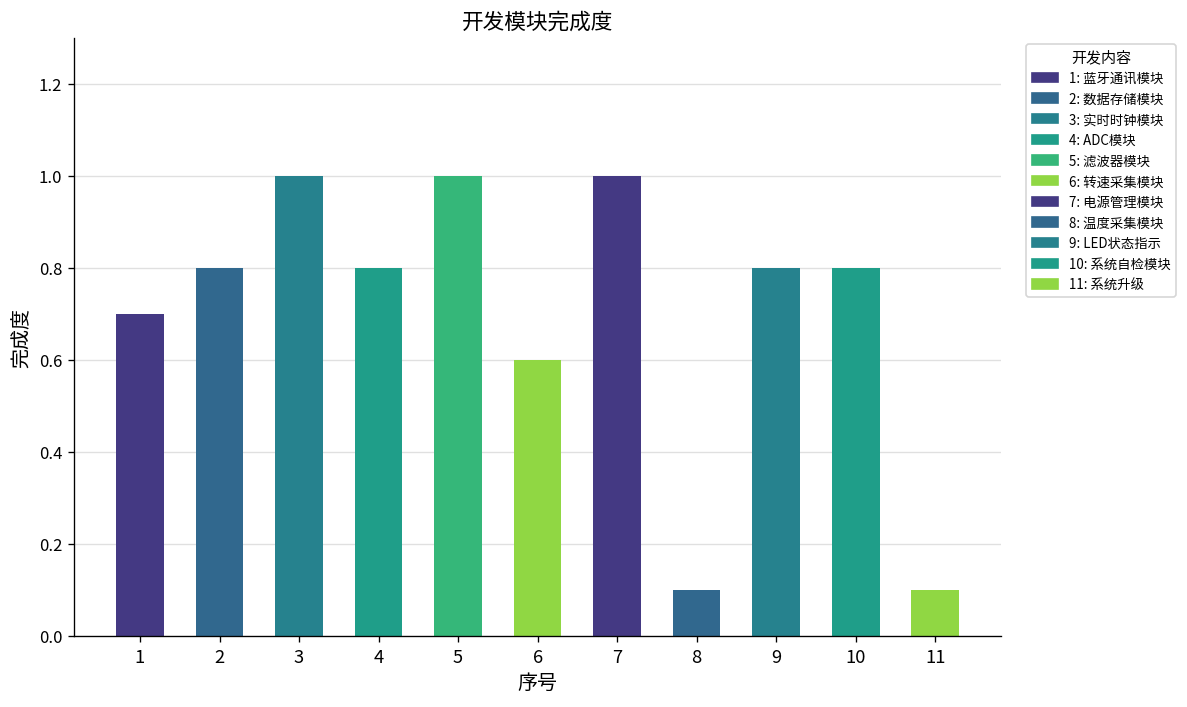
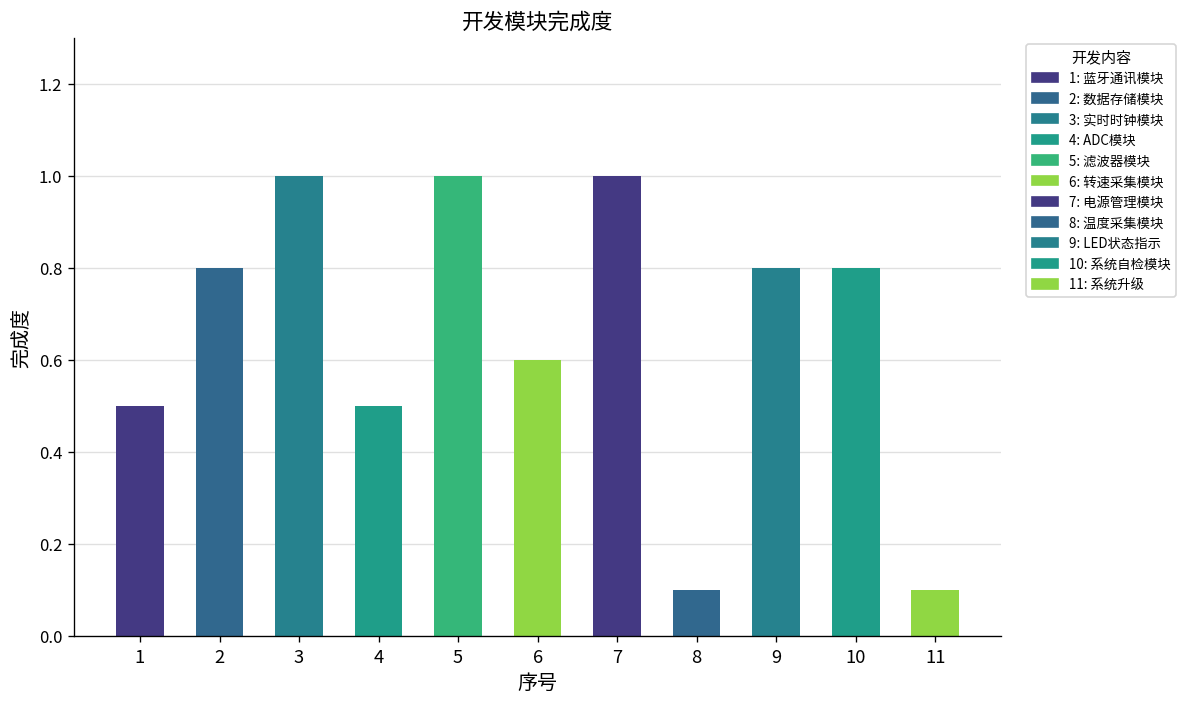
  {
-   "1": 0.7,
+   "1": 0.5,
    "2": 0.8,
    "3": 1.0,
-   "4": 0.8,
+   "4": 0.5,
    "5": 1.0,
    "6": 0.6,
    "7": 1.0,
    "8": 0.1,
    "9": 0.8,
    "10": 0.8,
    "11": 0.1
  }
